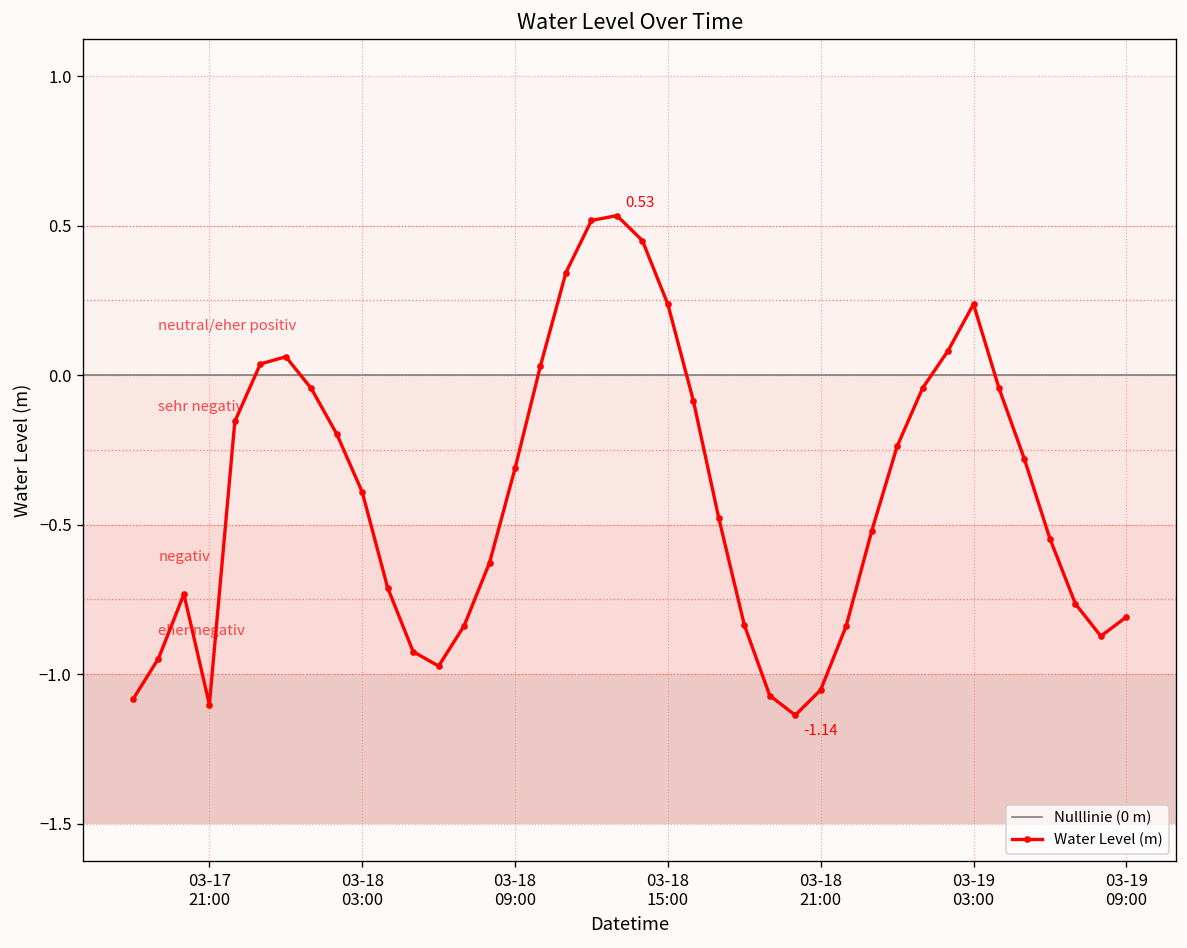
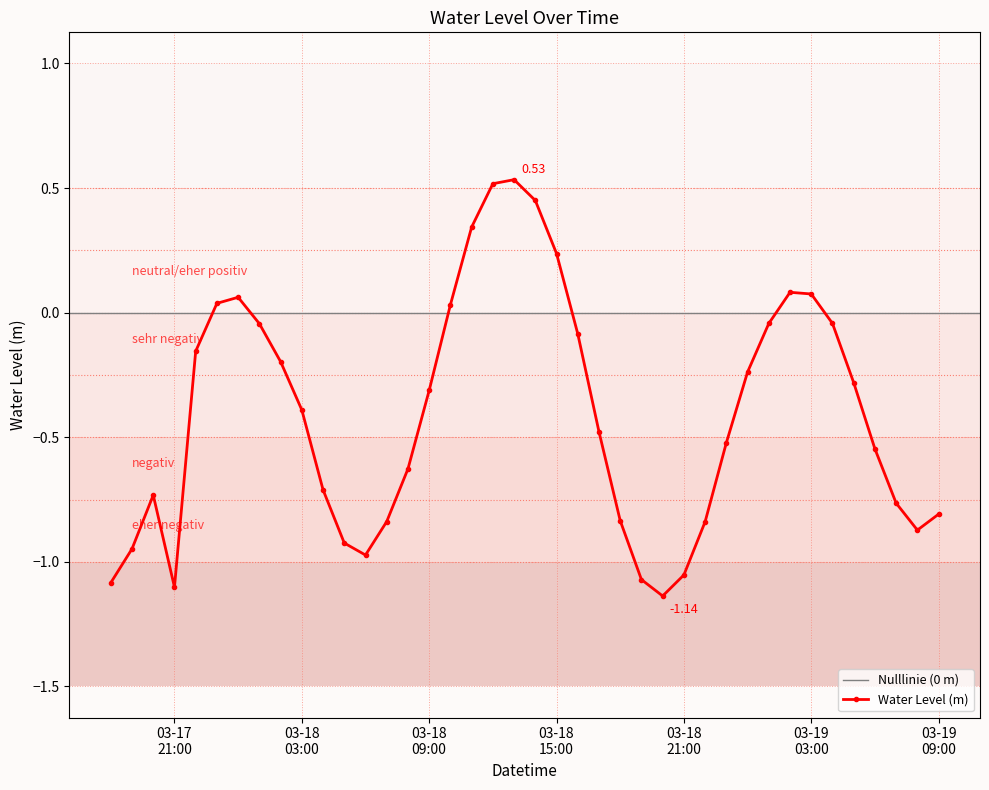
  {
    "03-17 21:00": -1.10,
    "03-18 03:00": -0.39,
    "03-18 09:00": -0.31,
    "03-18 15:00": 0.24,
    "03-18 21:00": -1.05,
-   "03-19 03:00": 0.24,
+   "03-19 03:00": 0.07,
    "03-19 09:00": -0.81
  }
